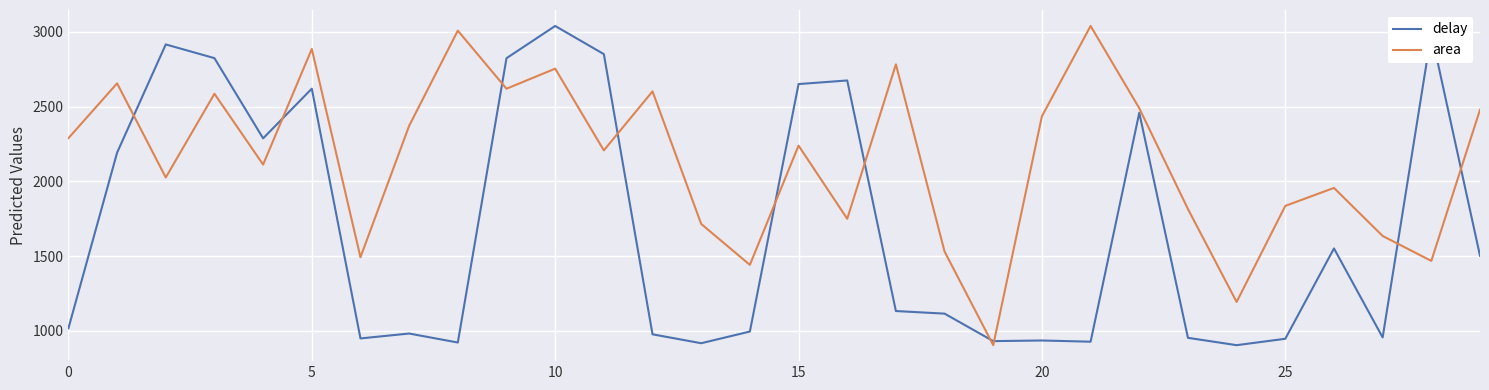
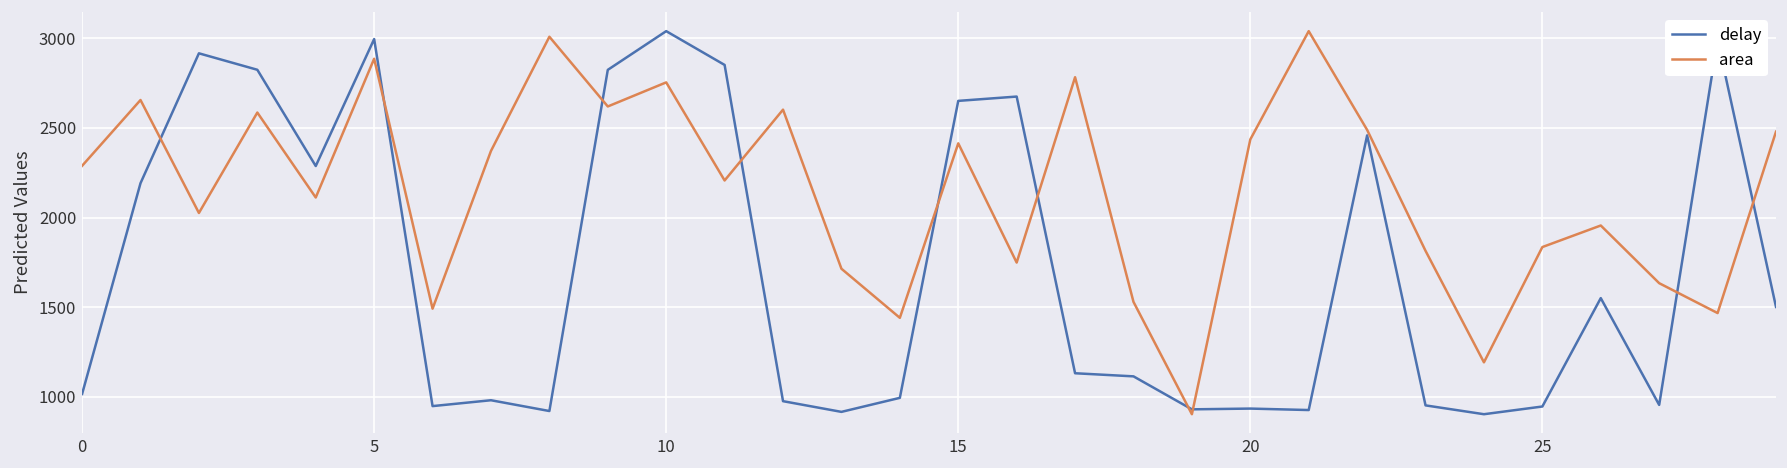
  {
    "delay": {
      "0": 1020,
-     "5": 2620,
+     "5": 3000,
      "10": 3040,
      "15": 2650,
      "20": 940,
      "25": 950
    },
    "area": {
      "0": 2290,
      "5": 2890,
      "10": 2750,
-     "15": 2240,
+     "15": 2410,
      "20": 2440,
      "25": 1840
    }
  }
